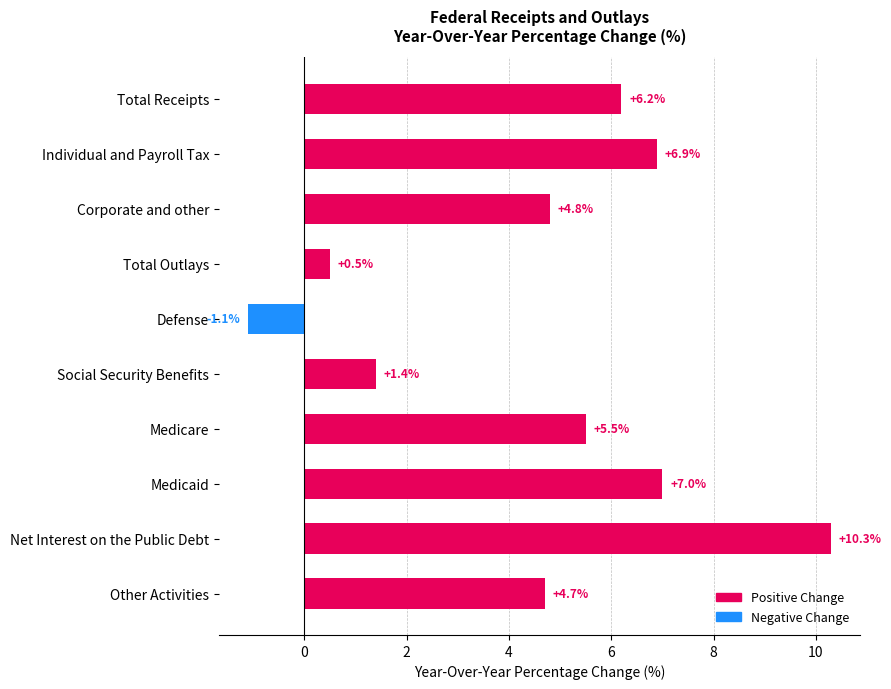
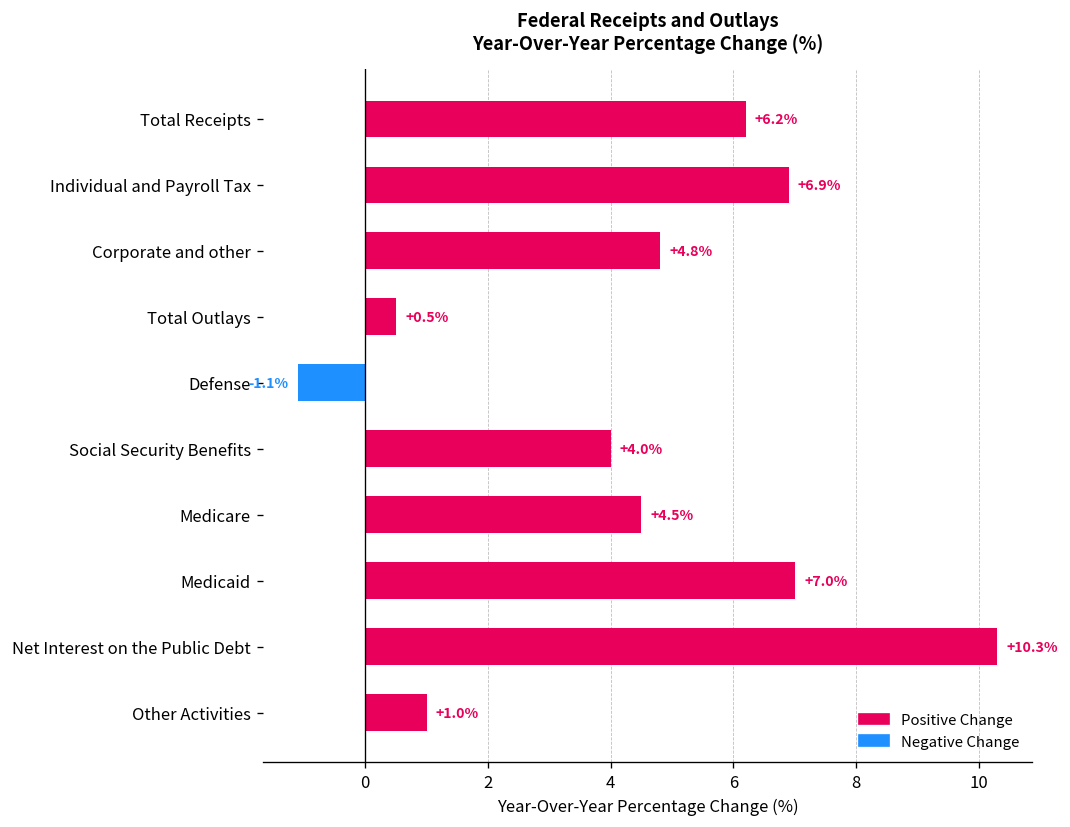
  {
    "Total Receipts": "+6.2%",
    "Individual and Payroll Tax": "+6.9%",
    "Corporate and other": "+4.8%",
    "Total Outlays": "+0.5%",
    "Defense": "-1.1%",
-   "Social Security Benefits": "+1.4%",
-   "Medicare": "+5.5%",
+   "Social Security Benefits": "+4.0%",
+   "Medicare": "+4.5%",
    "Medicaid": "+7.0%",
    "Net Interest on the Public Debt": "+10.3%",
-   "Other Activities": "+4.7%"
+   "Other Activities": "+1.0%"
  }
